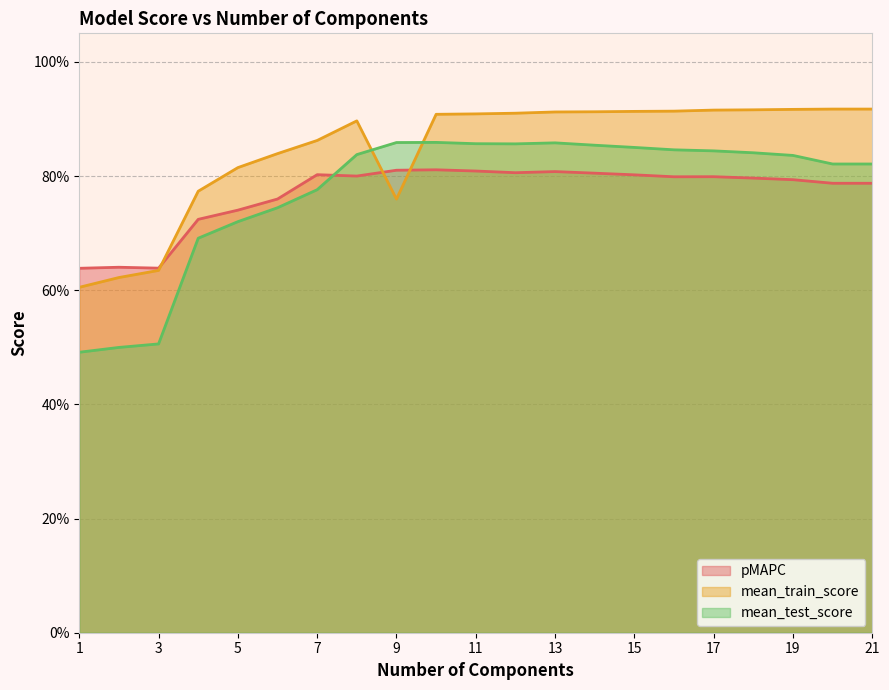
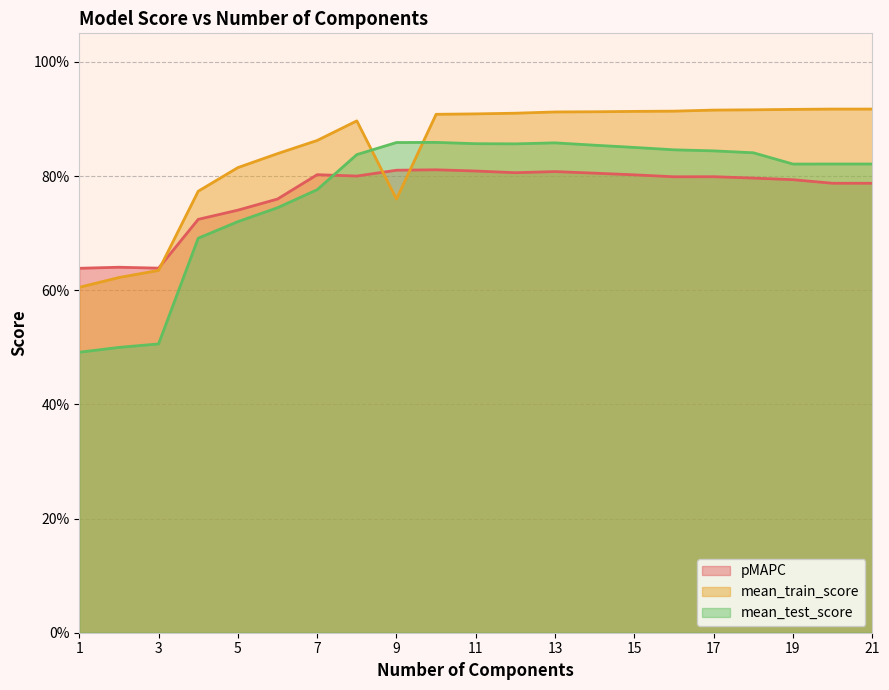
  {
    "pMAPC": {
      "1": "64%",
      "5": "74%",
      "7": "80%",
      "9": "81%",
      "11": "81%",
      "13": "81%",
      "15": "80%",
      "17": "80%",
      "19": "79%",
      "21": "79%"
    },
    "mean_train_score": {
      "1": "61%",
      "5": "81%",
      "7": "86%",
      "9": "76%",
      "11": "91%",
      "13": "91%",
      "15": "91%",
      "17": "92%",
      "19": "92%",
      "21": "92%"
    },
    "mean_test_score": {
      "1": "49%",
      "3": "51%",
      "5": "72%",
      "7": "78%",
      "9": "86%",
      "11": "86%",
      "13": "86%",
      "15": "85%",
      "17": "84%",
-     "19": "84%",
+     "19": "82%",
      "21": "82%"
    }
  }
